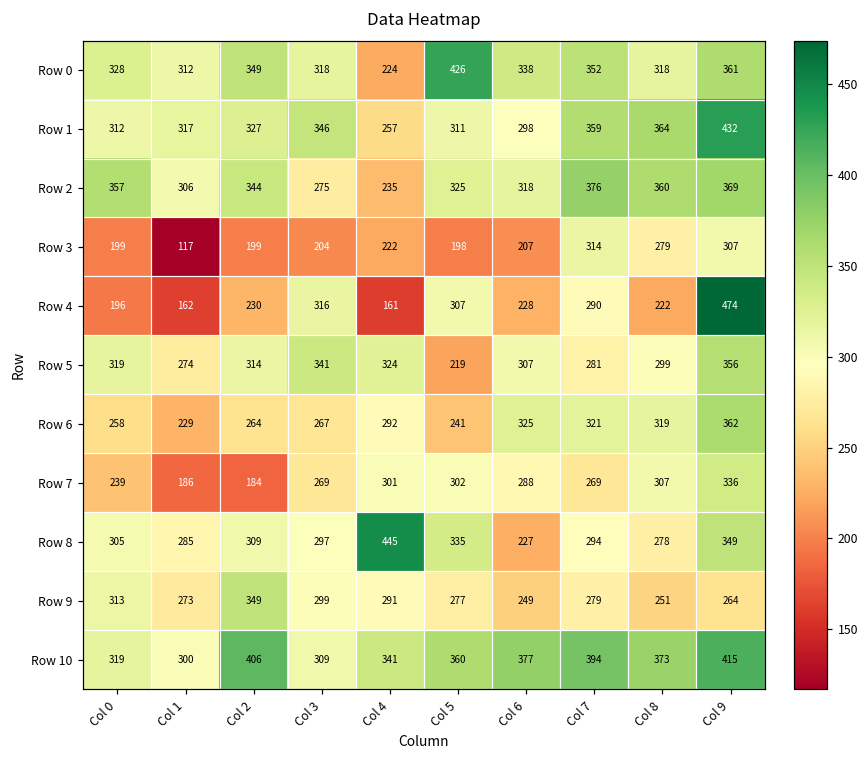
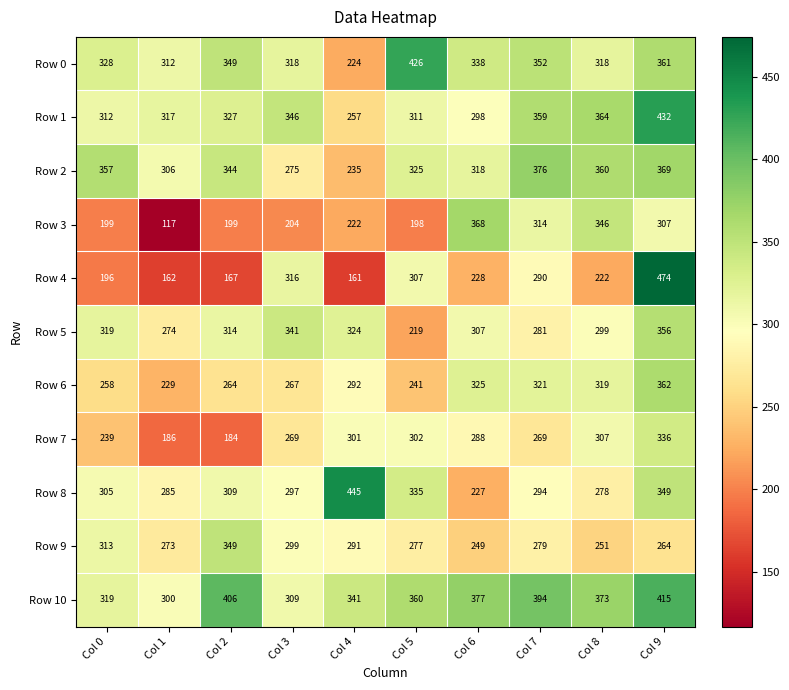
  {
    "Row 0": {
      "Col 0": 328,
      "Col 1": 312,
      "Col 2": 349,
      "Col 3": 318,
      "Col 4": 224,
      "Col 5": 426,
      "Col 6": 338,
      "Col 7": 352,
      "Col 8": 318,
      "Col 9": 361
    },
    "Row 1": {
      "Col 0": 312,
      "Col 1": 317,
      "Col 2": 327,
      "Col 3": 346,
      "Col 4": 257,
      "Col 5": 311,
      "Col 6": 298,
      "Col 7": 359,
      "Col 8": 364,
      "Col 9": 432
    },
    "Row 2": {
      "Col 0": 357,
      "Col 1": 306,
      "Col 2": 344,
      "Col 3": 275,
      "Col 4": 235,
      "Col 5": 325,
      "Col 6": 318,
      "Col 7": 376,
      "Col 8": 360,
      "Col 9": 369
    },
    "Row 3": {
      "Col 0": 199,
      "Col 1": 117,
      "Col 2": 199,
      "Col 3": 204,
      "Col 4": 222,
      "Col 5": 198,
-     "Col 6": 207,
+     "Col 6": 368,
      "Col 7": 314,
-     "Col 8": 279,
+     "Col 8": 346,
      "Col 9": 307
    },
    "Row 4": {
      "Col 0": 196,
      "Col 1": 162,
-     "Col 2": 230,
+     "Col 2": 167,
      "Col 3": 316,
      "Col 4": 161,
      "Col 5": 307,
      "Col 6": 228,
      "Col 7": 290,
      "Col 8": 222,
      "Col 9": 474
    },
    "Row 5": {
      "Col 0": 319,
      "Col 1": 274,
      "Col 2": 314,
      "Col 3": 341,
      "Col 4": 324,
      "Col 5": 219,
      "Col 6": 307,
      "Col 7": 281,
      "Col 8": 299,
      "Col 9": 356
    },
    "Row 6": {
      "Col 0": 258,
      "Col 1": 229,
      "Col 2": 264,
      "Col 3": 267,
      "Col 4": 292,
      "Col 5": 241,
      "Col 6": 325,
      "Col 7": 321,
      "Col 8": 319,
      "Col 9": 362
    },
    "Row 7": {
      "Col 0": 239,
      "Col 1": 186,
      "Col 2": 184,
      "Col 3": 269,
      "Col 4": 301,
      "Col 5": 302,
      "Col 6": 288,
      "Col 7": 269,
      "Col 8": 307,
      "Col 9": 336
    },
    "Row 8": {
      "Col 0": 305,
      "Col 1": 285,
      "Col 2": 309,
      "Col 3": 297,
      "Col 4": 445,
      "Col 5": 335,
      "Col 6": 227,
      "Col 7": 294,
      "Col 8": 278,
      "Col 9": 349
    },
    "Row 9": {
      "Col 0": 313,
      "Col 1": 273,
      "Col 2": 349,
      "Col 3": 299,
      "Col 4": 291,
      "Col 5": 277,
      "Col 6": 249,
      "Col 7": 279,
      "Col 8": 251,
      "Col 9": 264
    },
    "Row 10": {
      "Col 0": 319,
      "Col 1": 300,
      "Col 2": 406,
      "Col 3": 309,
      "Col 4": 341,
      "Col 5": 360,
      "Col 6": 377,
      "Col 7": 394,
      "Col 8": 373,
      "Col 9": 415
    }
  }
